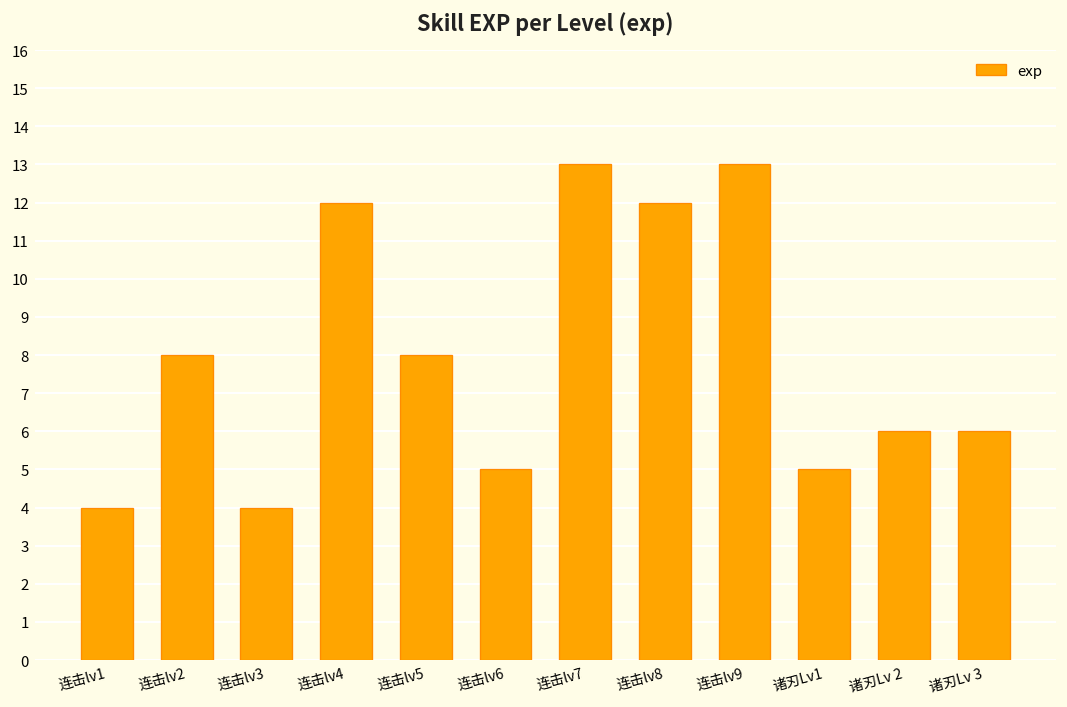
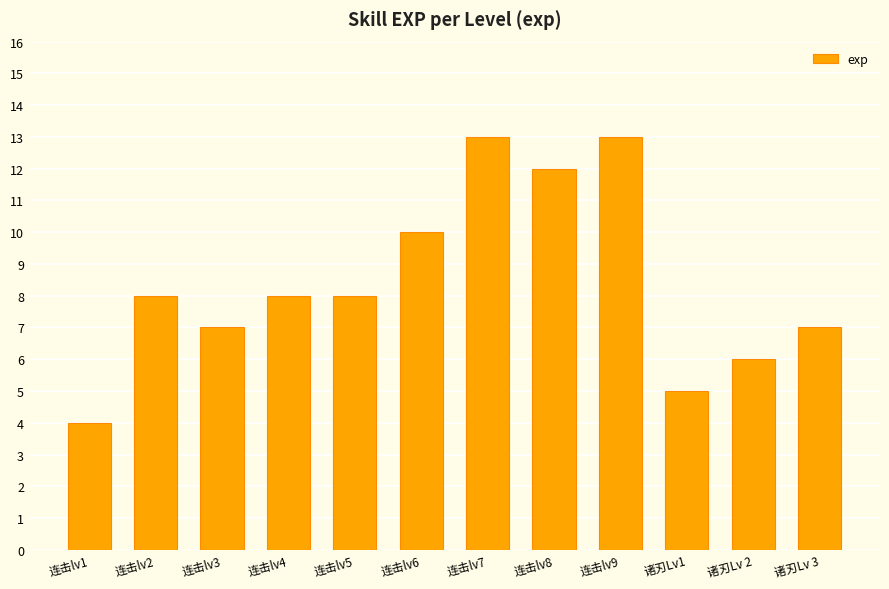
  {
    "连击lv1": 4,
    "连击lv2": 8,
-   "连击lv3": 4,
-   "连击lv4": 12,
+   "连击lv3": 7,
+   "连击lv4": 8,
    "连击lv5": 8,
-   "连击lv6": 5,
+   "连击lv6": 10,
    "连击lv7": 13,
    "连击lv8": 12,
    "连击lv9": 13,
    "诸刃Lv1": 5,
    "诸刃Lv 2": 6,
-   "诸刃Lv 3": 6
+   "诸刃Lv 3": 7
  }
